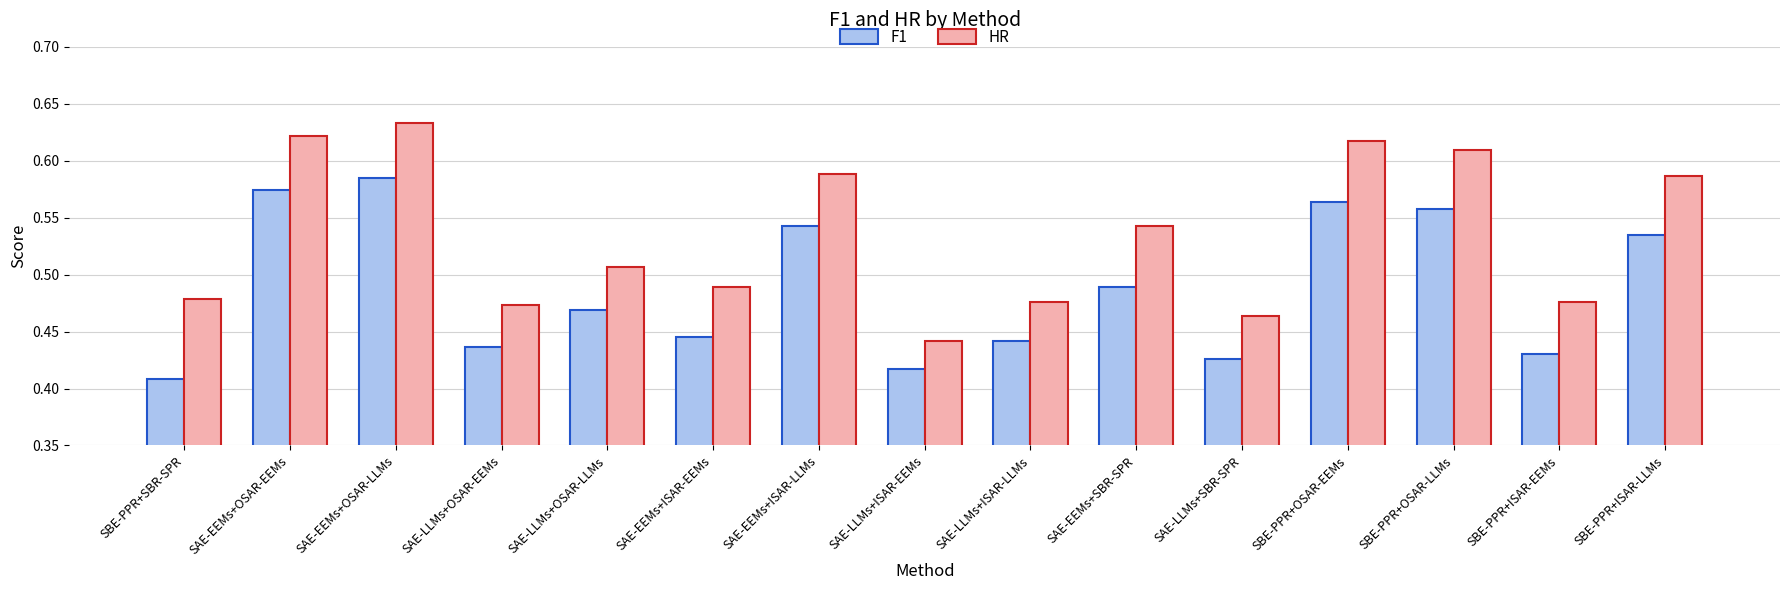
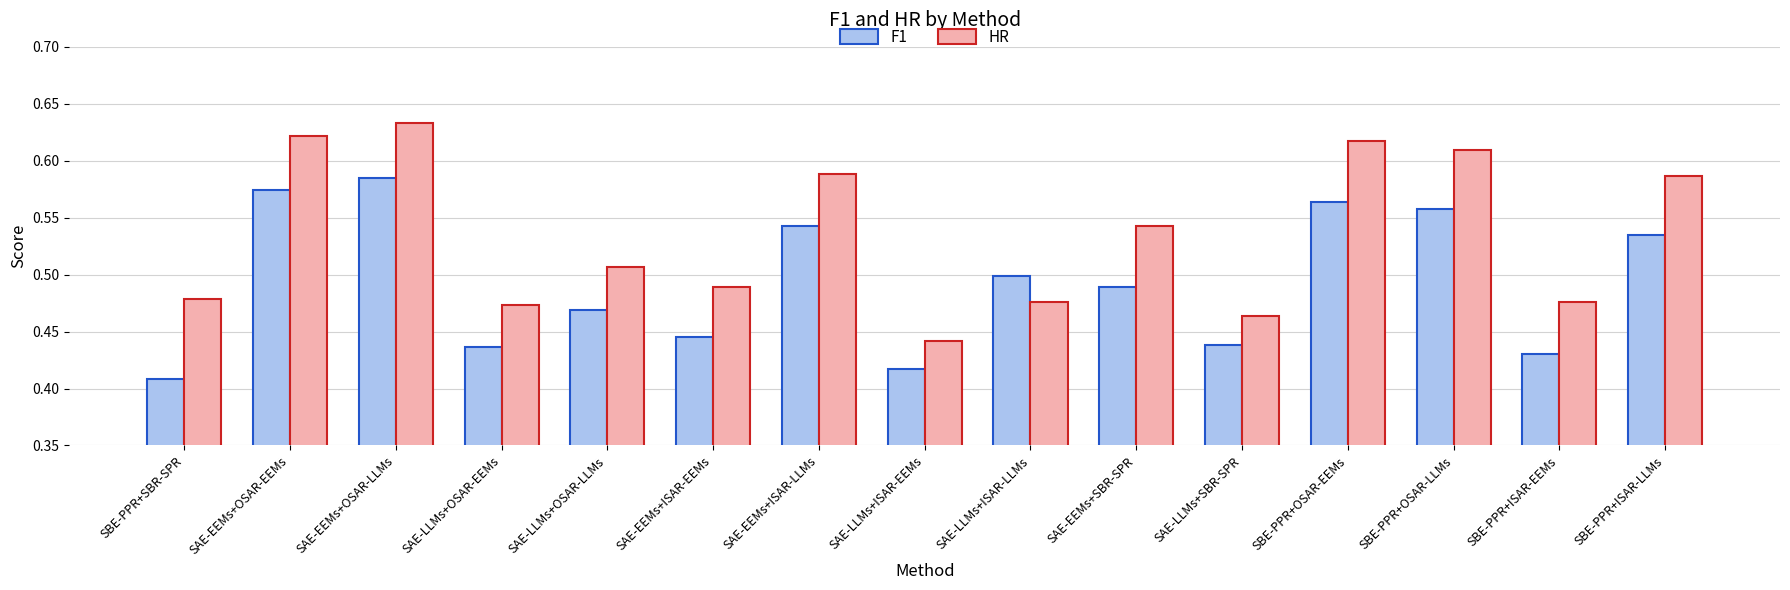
  {
    "F1": {
      "SBE-PPR+SBR-SPR": 0.408,
      "SAE-EEMs+OSAR-EEMs": 0.575,
      "SAE-EEMs+OSAR-LLMs": 0.585,
      "SAE-LLMs+OSAR-EEMs": 0.436,
      "SAE-LLMs+OSAR-LLMs": 0.469,
      "SAE-EEMs+ISAR-EEMs": 0.445,
      "SAE-EEMs+ISAR-LLMs": 0.543,
      "SAE-LLMs+ISAR-EEMs": 0.417,
-     "SAE-LLMs+ISAR-LLMs": 0.442,
+     "SAE-LLMs+ISAR-LLMs": 0.499,
      "SAE-EEMs+SBR-SPR": 0.489,
-     "SAE-LLMs+SBR-SPR": 0.426,
+     "SAE-LLMs+SBR-SPR": 0.438,
      "SBE-PPR+OSAR-EEMs": 0.563,
      "SBE-PPR+OSAR-LLMs": 0.558,
      "SBE-PPR+ISAR-EEMs": 0.430,
      "SBE-PPR+ISAR-LLMs": 0.535
    },
    "HR": {
      "SBE-PPR+SBR-SPR": 0.479,
      "SAE-EEMs+OSAR-EEMs": 0.622,
      "SAE-EEMs+OSAR-LLMs": 0.633,
      "SAE-LLMs+OSAR-EEMs": 0.473,
      "SAE-LLMs+OSAR-LLMs": 0.507,
      "SAE-EEMs+ISAR-EEMs": 0.489,
      "SAE-EEMs+ISAR-LLMs": 0.588,
      "SAE-LLMs+ISAR-EEMs": 0.442,
      "SAE-LLMs+ISAR-LLMs": 0.476,
      "SAE-EEMs+SBR-SPR": 0.543,
      "SAE-LLMs+SBR-SPR": 0.464,
      "SBE-PPR+OSAR-EEMs": 0.617,
      "SBE-PPR+OSAR-LLMs": 0.609,
      "SBE-PPR+ISAR-EEMs": 0.476,
      "SBE-PPR+ISAR-LLMs": 0.587
    }
  }
